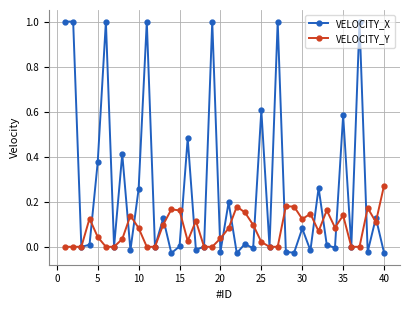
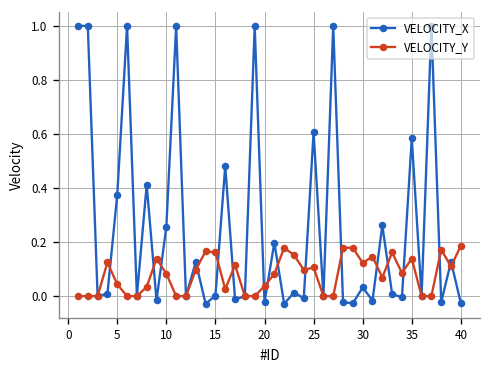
  {
    "VELOCITY_X": {
      "5": 0.37,
      "10": 0.26,
      "15": 0.00,
      "20": -0.02,
      "25": 0.61,
-     "30": 0.08,
+     "30": 0.03,
      "35": 0.58,
      "40": -0.03
    },
    "VELOCITY_Y": {
      "5": 0.04,
      "10": 0.08,
      "15": 0.16,
      "20": 0.04,
-     "25": 0.02,
+     "25": 0.11,
      "30": 0.12,
      "35": 0.14,
-     "40": 0.27
+     "40": 0.19
    }
  }
